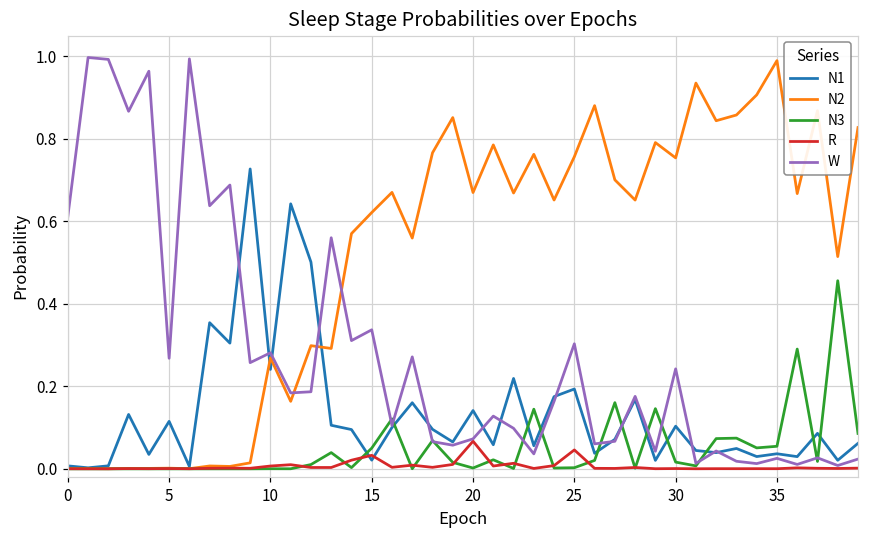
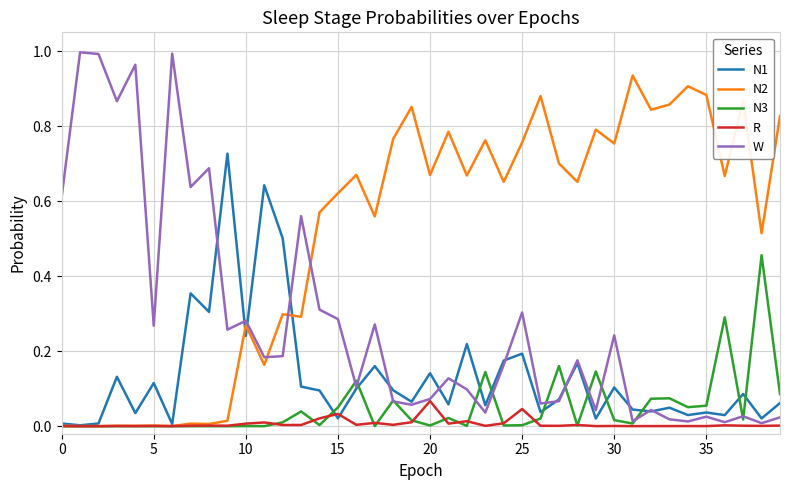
  {
    "N1": {
      "5": 0.12,
      "10": 0.24,
      "15": 0.02,
      "20": 0.14,
      "25": 0.19,
      "30": 0.10,
      "35": 0.04
    },
    "N2": {
      "10": 0.27,
      "15": 0.62,
      "20": 0.67,
      "25": 0.76,
      "30": 0.75,
-     "35": 0.99
+     "35": 0.88
    },
    "N3": {
      "15": 0.05,
      "20": 0.00,
      "25": 0.00,
      "30": 0.02,
      "35": 0.05
    },
    "R": {
      "15": 0.03,
      "25": 0.05,
      "30": 0.00,
      "35": 0.00
    },
    "W": {
      "0": 0.61,
      "5": 0.27,
      "10": 0.28,
-     "15": 0.34,
+     "15": 0.29,
      "25": 0.30,
      "30": 0.24,
      "35": 0.03
    }
  }
